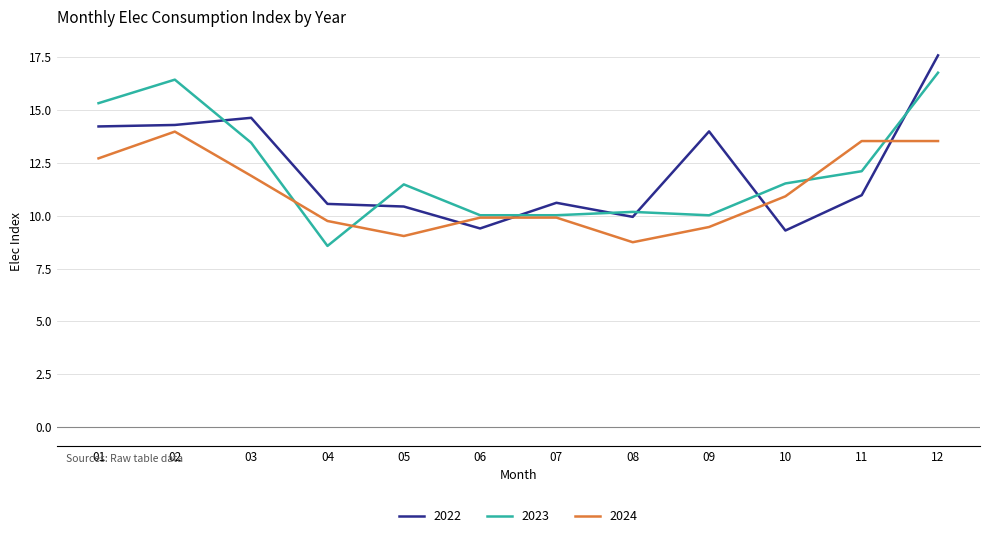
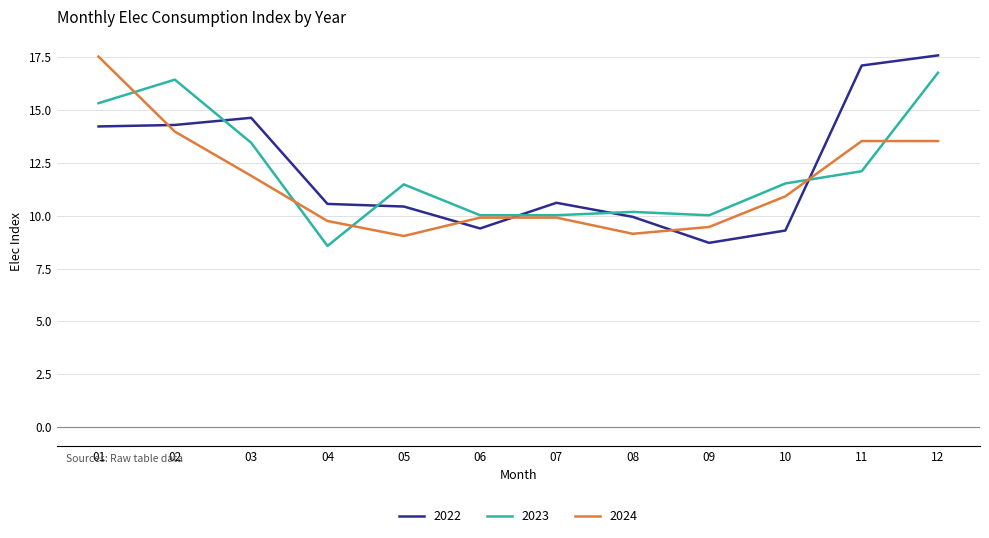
  {
    "2022": {
      "01": 14.2,
      "02": 14.3,
      "03": 14.6,
      "04": 10.6,
      "05": 10.4,
      "06": 9.4,
      "07": 10.6,
      "08": 9.9,
-     "09": 14.0,
+     "09": 8.7,
      "10": 9.3,
-     "11": 11.0,
+     "11": 17.1,
      "12": 17.6
    },
    "2023": {
      "01": 15.3,
      "02": 16.4,
      "03": 13.5,
      "04": 8.6,
      "05": 11.5,
      "08": 10.2,
      "09": 10.0,
      "10": 11.5,
      "11": 12.1,
      "12": 16.8
    },
    "2024": {
-     "01": 12.7,
+     "01": 17.5,
      "02": 14.0,
      "03": 11.9,
      "04": 9.8,
      "05": 9.0,
-     "08": 8.7,
+     "08": 9.1,
      "09": 9.5,
      "10": 10.9,
      "11": 13.5,
      "12": 13.5
    }
  }
